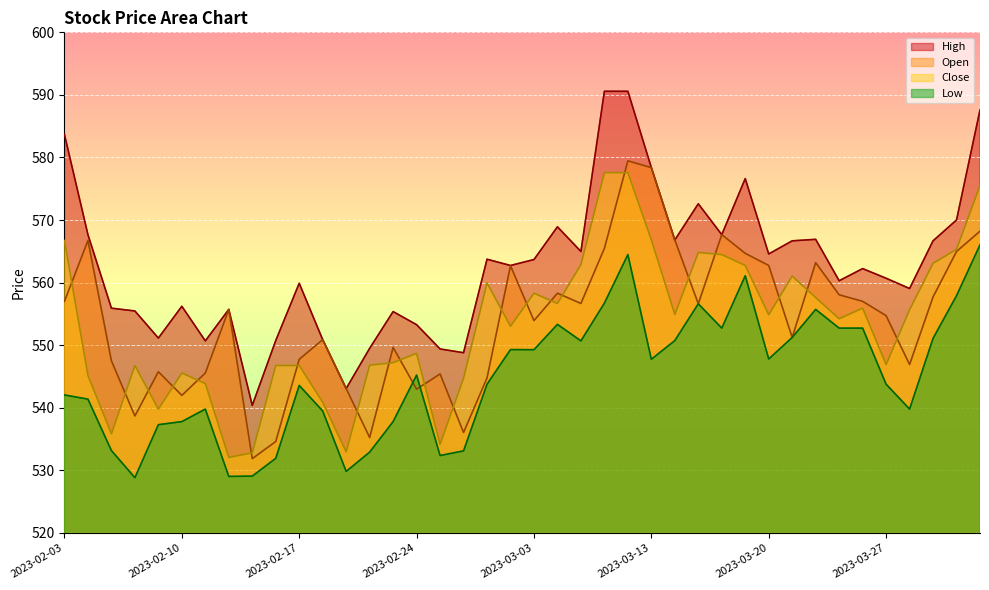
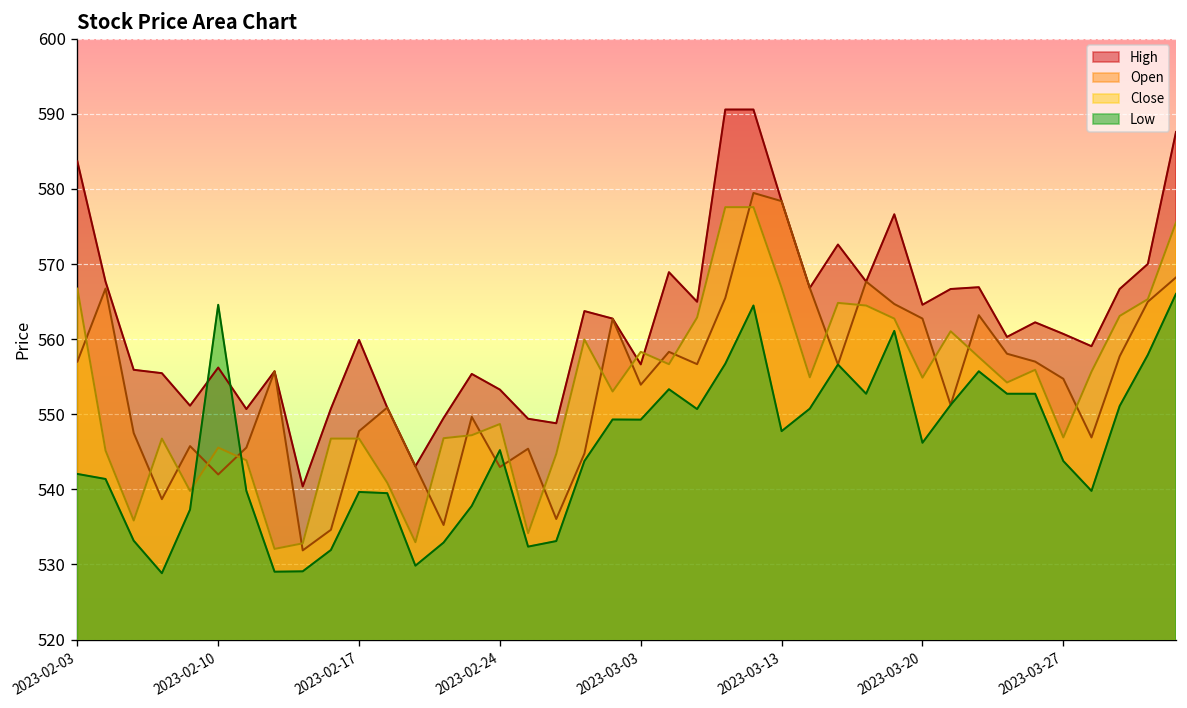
  {
    "High": {
      "2023-02-03": 584,
      "2023-02-10": 556,
      "2023-02-17": 560,
      "2023-02-24": 553,
-     "2023-03-03": 564,
+     "2023-03-03": 557,
      "2023-03-20": 565,
      "2023-03-27": 561
    },
    "Low": {
      "2023-02-03": 542,
-     "2023-02-10": 538,
-     "2023-02-17": 544,
+     "2023-02-10": 565,
+     "2023-02-17": 540,
      "2023-02-24": 545,
      "2023-03-03": 549,
      "2023-03-13": 548,
-     "2023-03-20": 548,
+     "2023-03-20": 546,
      "2023-03-27": 544
    }
  }
